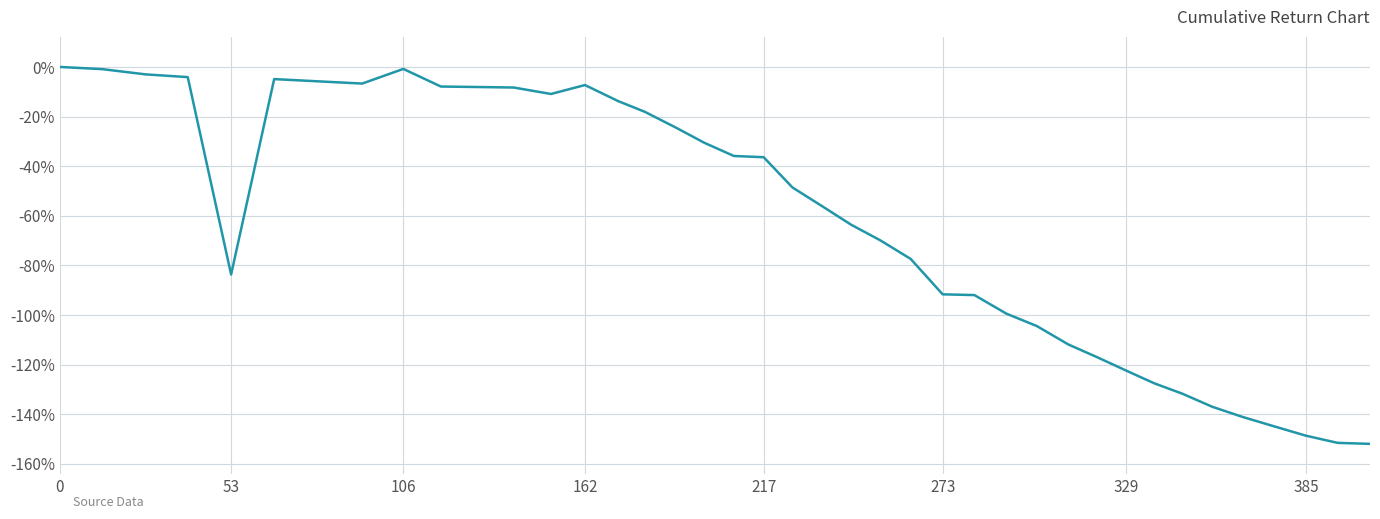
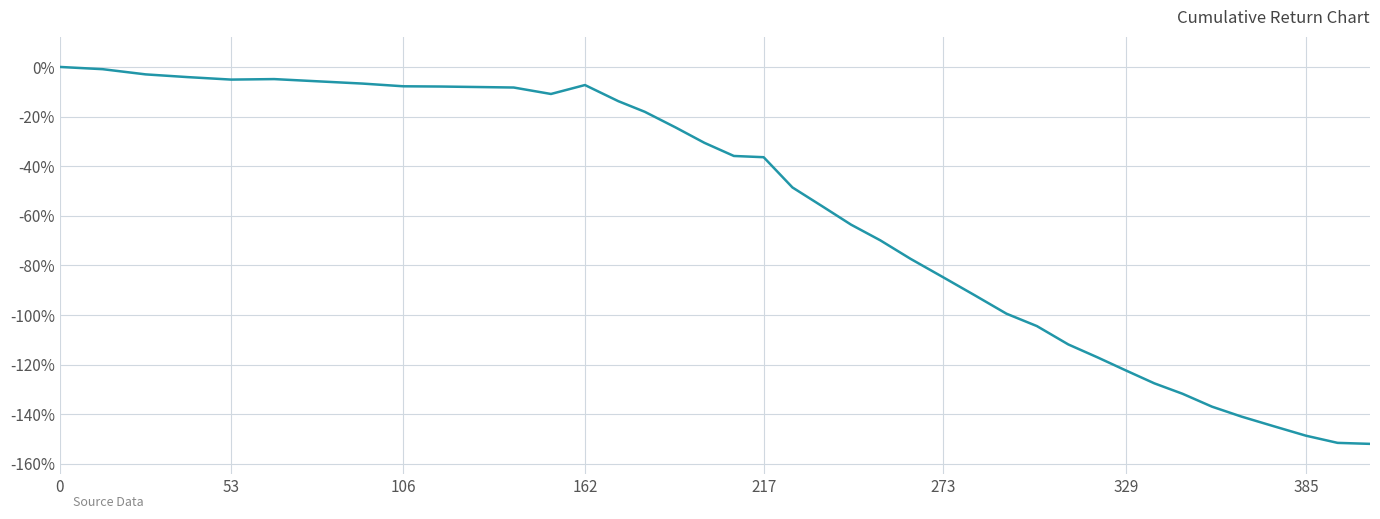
  {
    "0": "0%",
-   "53": "-84%",
-   "106": "-1%",
+   "53": "-5%",
+   "106": "-8%",
    "162": "-7%",
    "217": "-36%",
-   "273": "-92%",
+   "273": "-85%",
    "329": "-122%",
    "385": "-149%"
  }
